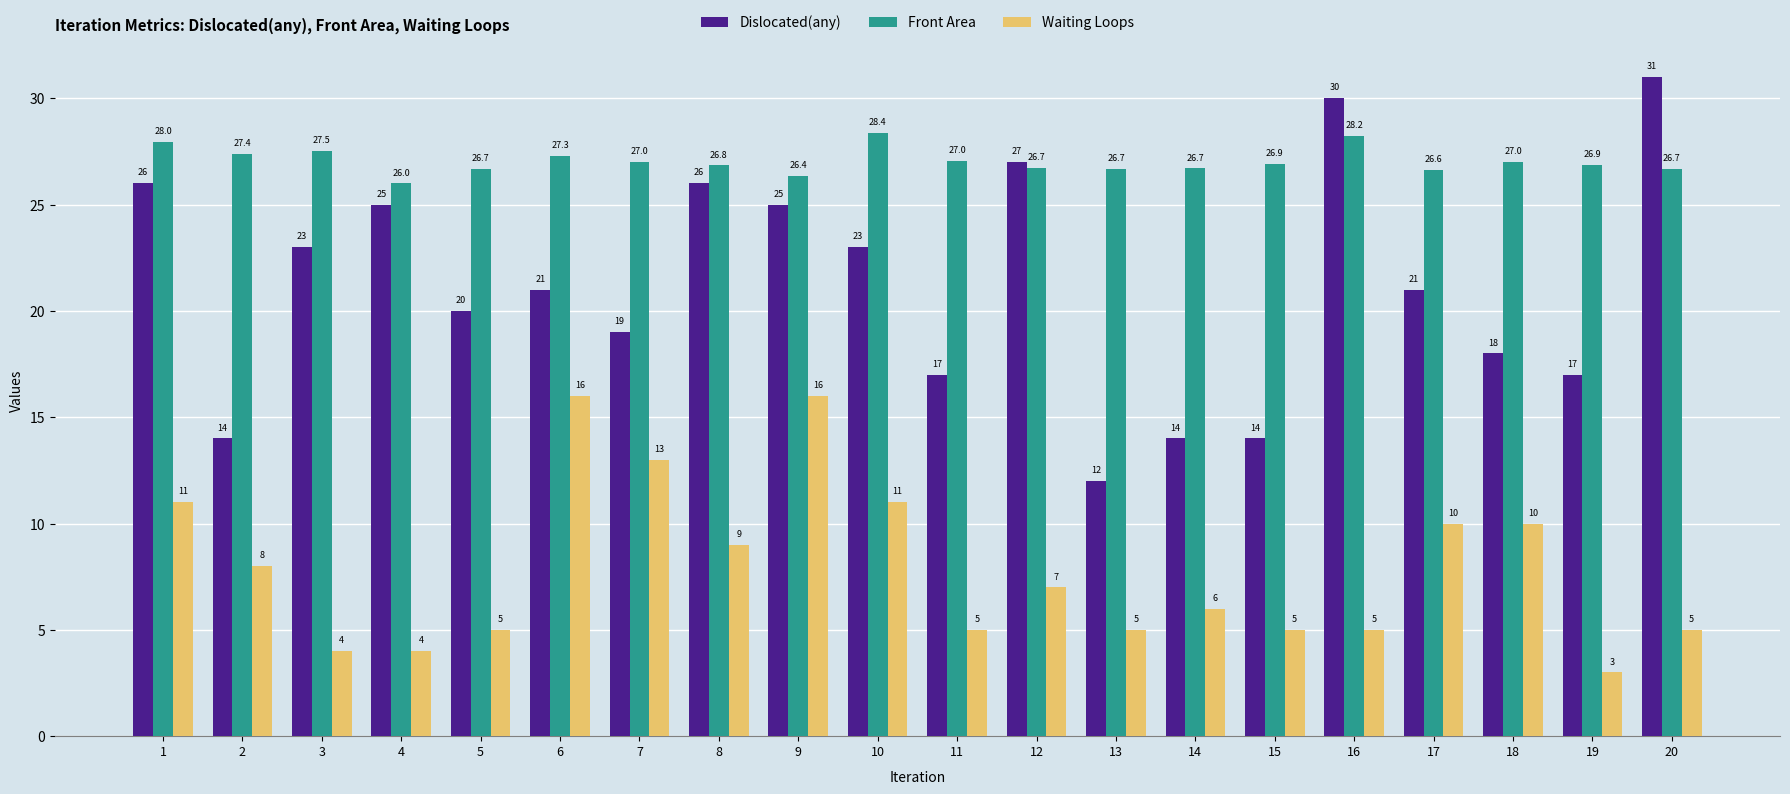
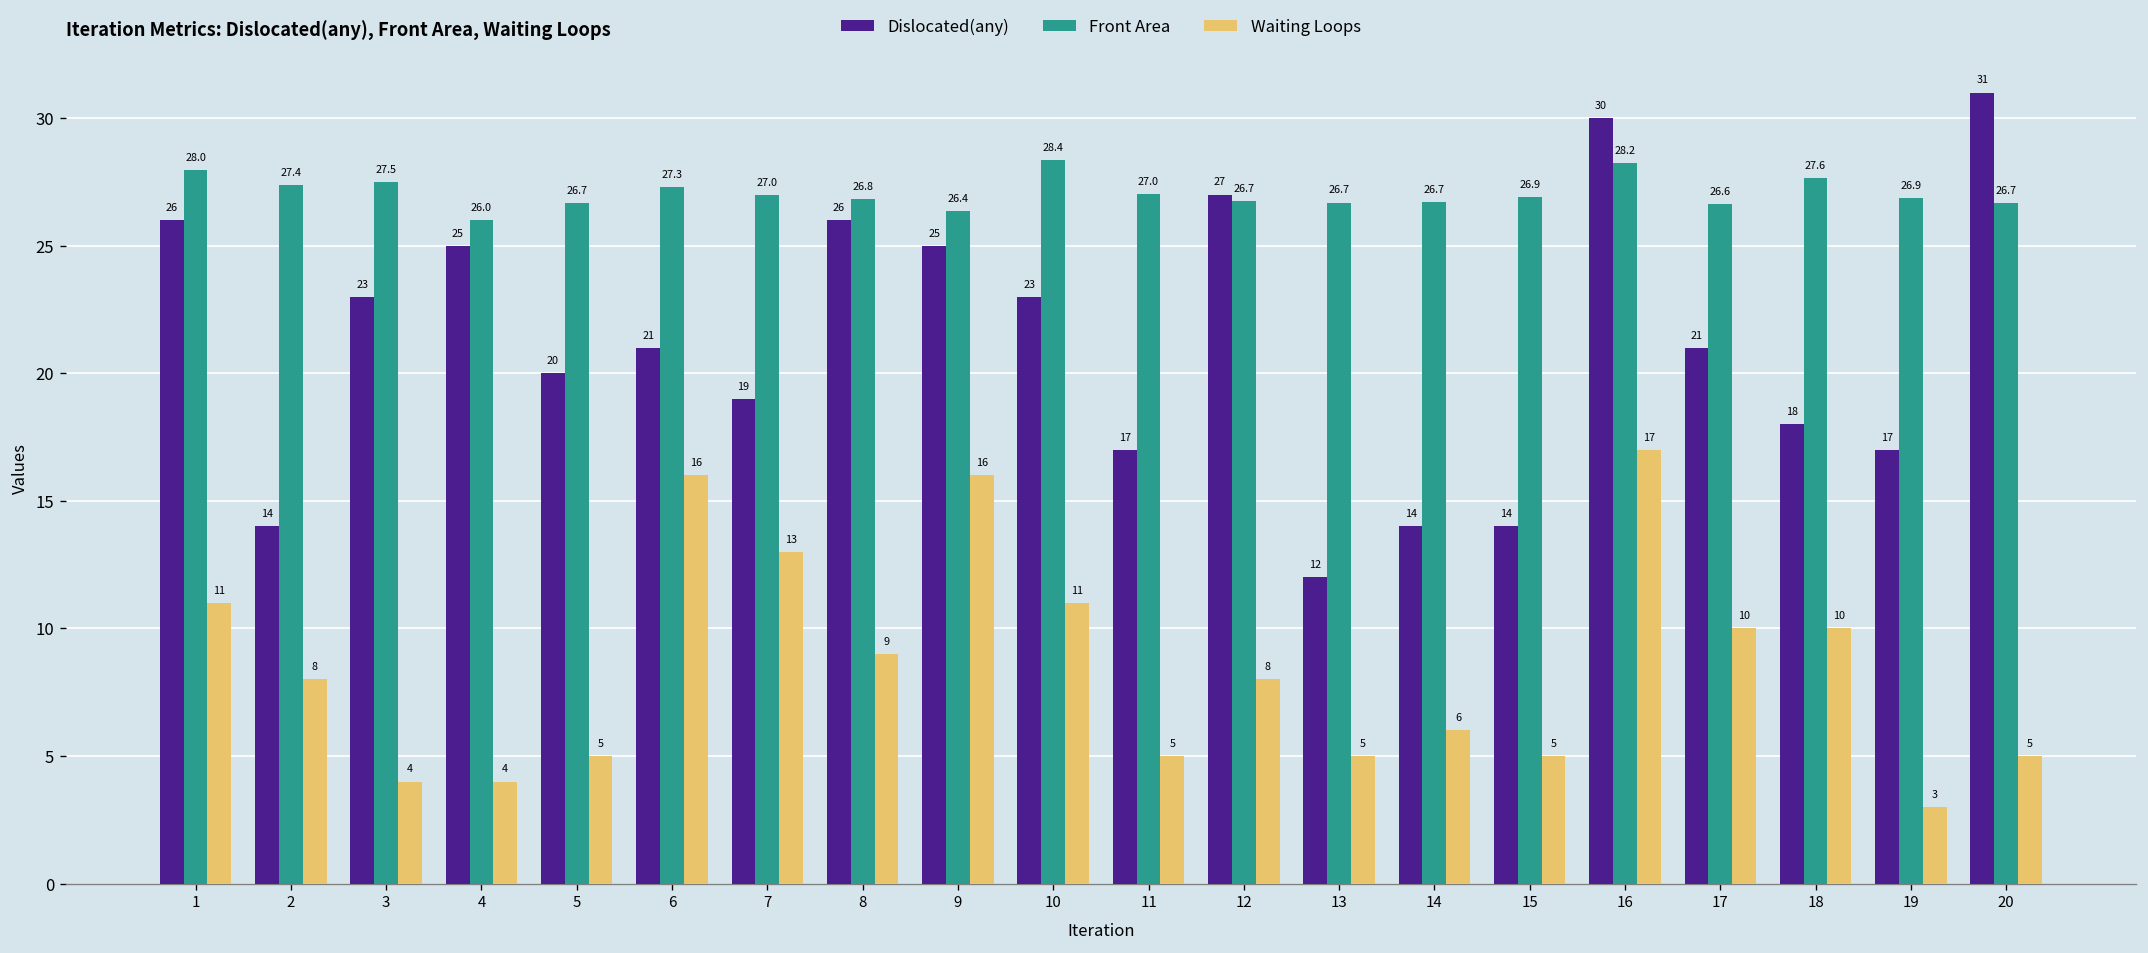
  {
    "Dislocated(any)": {
      "1": 26,
      "2": 14,
      "3": 23,
      "4": 25,
      "5": 20,
      "6": 21,
      "7": 19,
      "8": 26,
      "9": 25,
      "10": 23,
      "11": 17,
      "12": 27,
      "13": 12,
      "14": 14,
      "15": 14,
      "16": 30,
      "17": 21,
      "18": 18,
      "19": 17,
      "20": 31
    },
    "Front Area": {
      "1": 28.0,
      "2": 27.4,
      "3": 27.5,
      "4": 26.0,
      "5": 26.7,
      "6": 27.3,
      "7": 27.0,
      "8": 26.8,
      "9": 26.4,
      "10": 28.4,
      "11": 27.0,
      "12": 26.7,
      "13": 26.7,
      "14": 26.7,
      "15": 26.9,
      "16": 28.2,
      "17": 26.6,
-     "18": 27.0,
+     "18": 27.6,
      "19": 26.9,
      "20": 26.7
    },
    "Waiting Loops": {
      "1": 11,
      "2": 8,
      "3": 4,
      "4": 4,
      "5": 5,
      "6": 16,
      "7": 13,
      "8": 9,
      "9": 16,
      "10": 11,
      "11": 5,
-     "12": 7,
+     "12": 8,
      "13": 5,
      "14": 6,
      "15": 5,
-     "16": 5,
+     "16": 17,
      "17": 10,
      "18": 10,
      "19": 3,
      "20": 5
    }
  }
